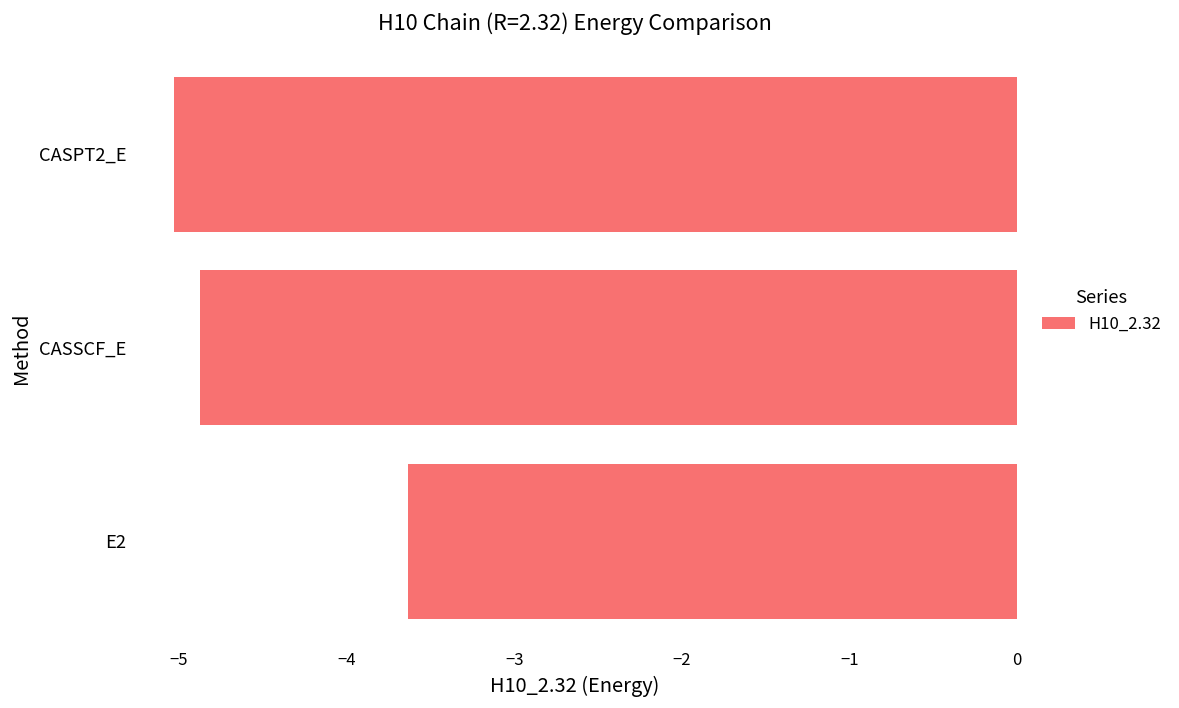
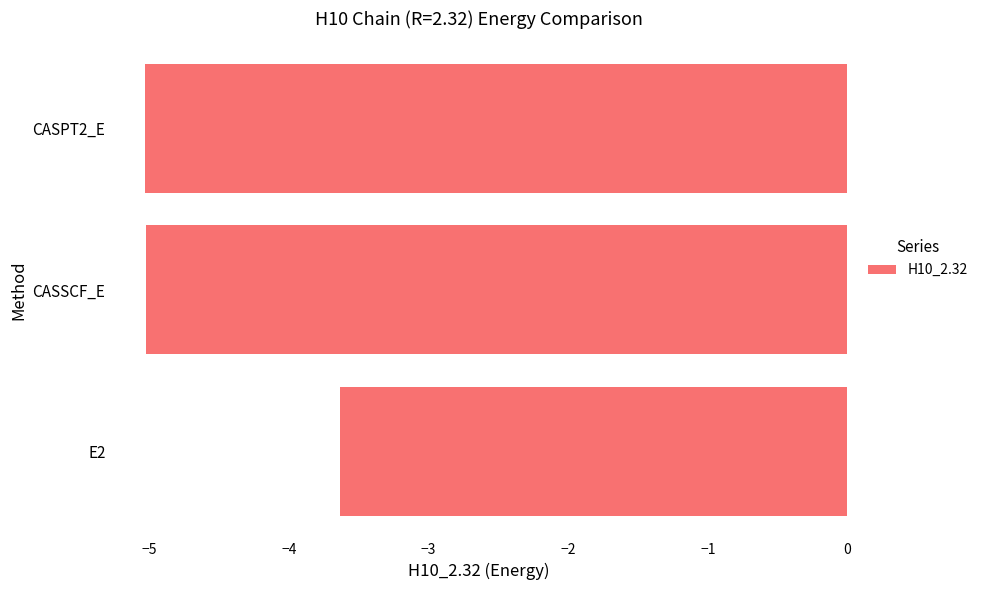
  {
    "CASPT2_E": -5.03,
-   "CASSCF_E": -4.88,
+   "CASSCF_E": -5.02,
    "E2": -3.63
  }
